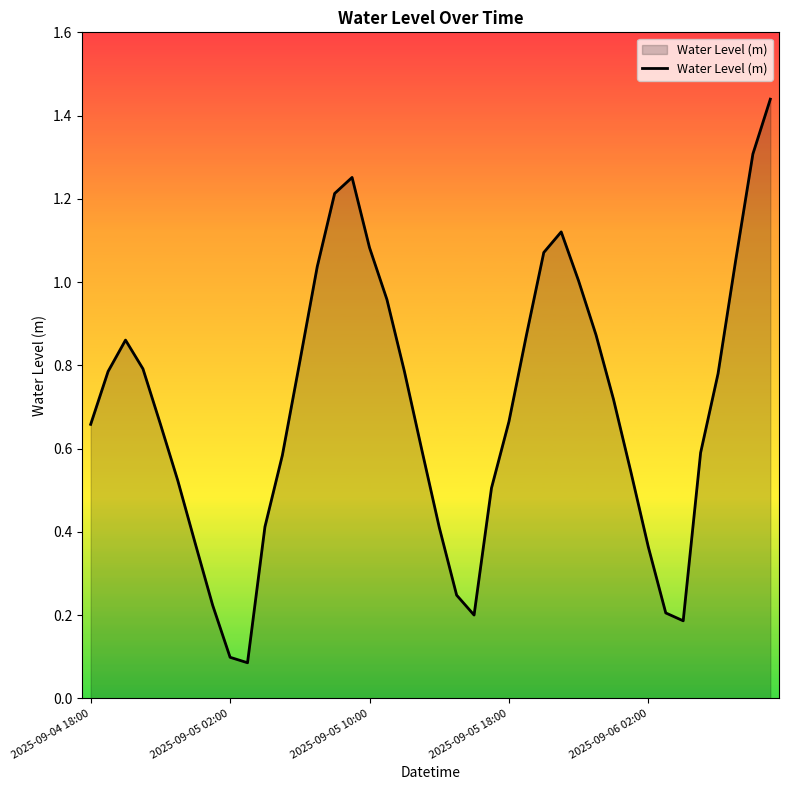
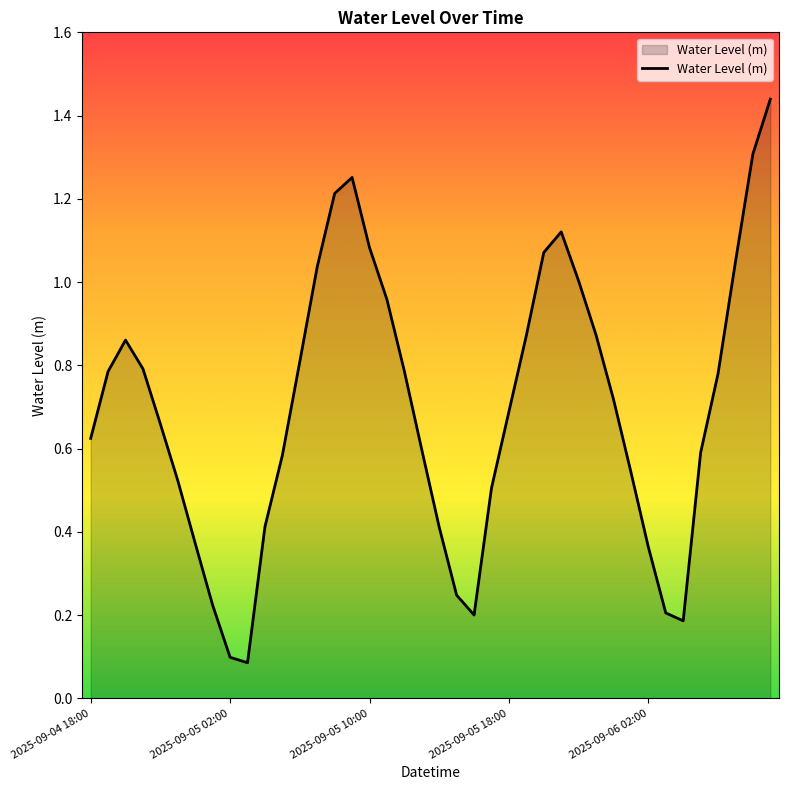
  {
-   "2025-09-04 18:00": 0.66,
+   "2025-09-04 18:00": 0.62,
    "2025-09-05 02:00": 0.10,
    "2025-09-05 10:00": 1.08,
-   "2025-09-05 18:00": 0.66,
+   "2025-09-05 18:00": 0.69,
    "2025-09-06 02:00": 0.36
  }
